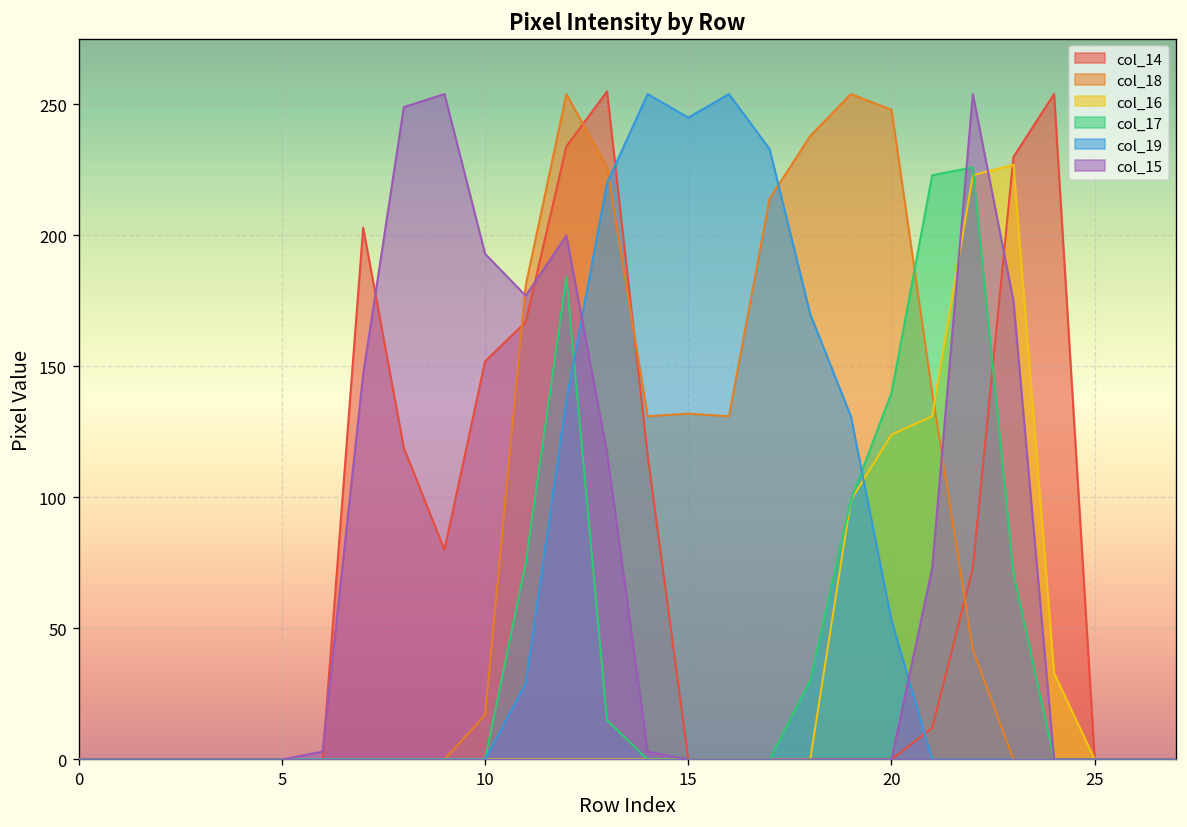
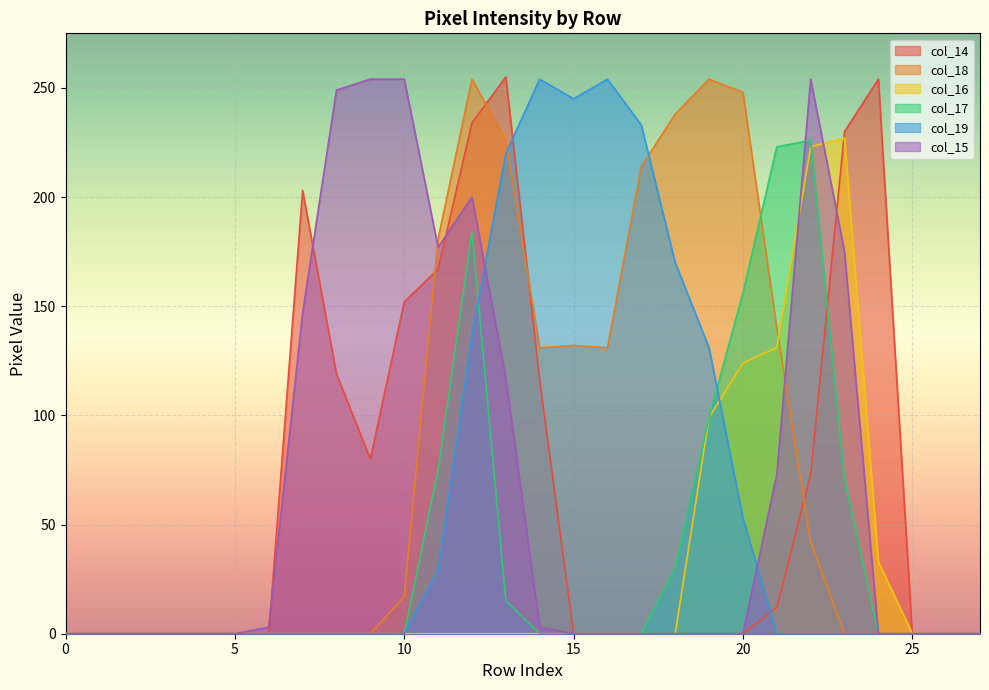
  {
    "col_16": {
      "20": 124
    },
    "col_17": {
-     "20": 140
+     "20": 156
    },
    "col_19": {
      "15": 245,
      "20": 53
    },
    "col_15": {
-     "10": 193
+     "10": 254
    }
  }
